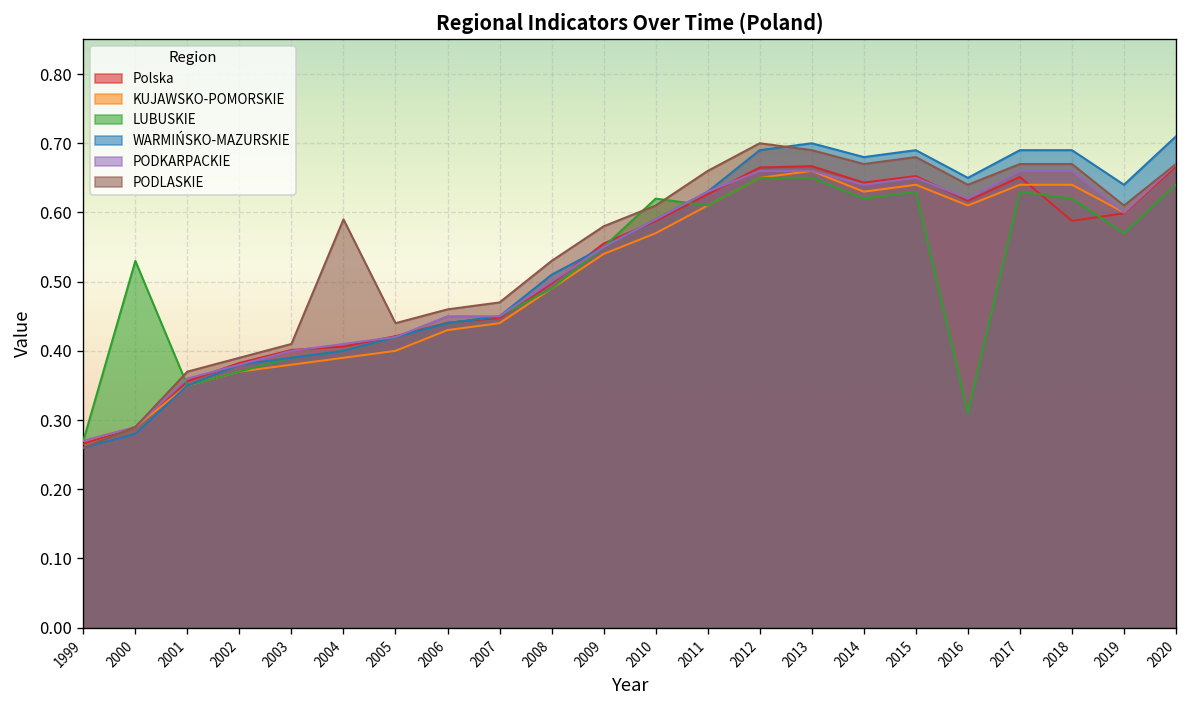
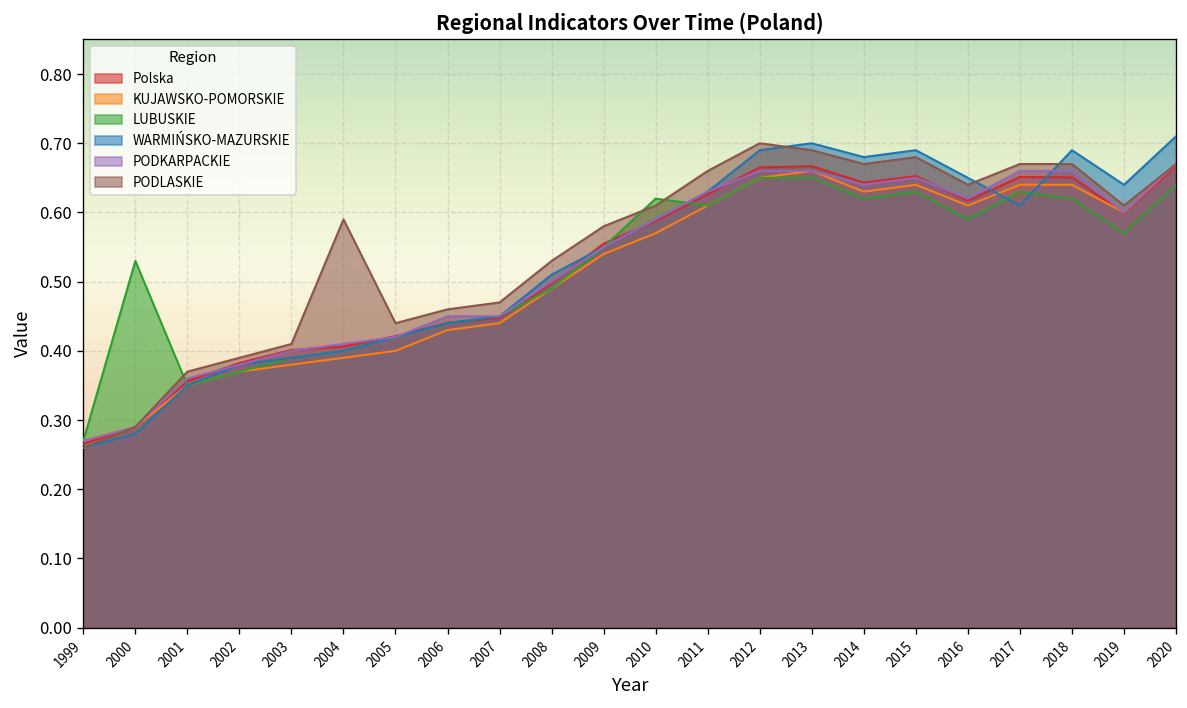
  {
    "Polska": {
      "1999": 0.27,
      "2009": 0.56,
      "2012": 0.67,
      "2013": 0.67,
      "2017": 0.65,
-     "2018": 0.59
+     "2018": 0.65
    },
    "KUJAWSKO-POMORSKIE": {
      "2003": 0.38,
      "2004": 0.39,
      "2005": 0.40,
      "2006": 0.43,
      "2007": 0.44,
      "2009": 0.54,
      "2010": 0.57,
      "2014": 0.63,
      "2015": 0.64,
      "2016": 0.61,
      "2017": 0.64,
      "2018": 0.64
    },
    "LUBUSKIE": {
      "2000": 0.53,
      "2010": 0.62,
      "2013": 0.65,
      "2014": 0.62,
      "2015": 0.63,
-     "2016": 0.31,
+     "2016": 0.59,
      "2017": 0.63,
      "2018": 0.62,
      "2019": 0.57,
      "2020": 0.64
    },
    "WARMIŃSKO-MAZURSKIE": {
      "2000": 0.28,
      "2008": 0.51,
      "2012": 0.69,
      "2013": 0.70,
      "2014": 0.68,
      "2015": 0.69,
      "2016": 0.65,
-     "2017": 0.69,
+     "2017": 0.61,
      "2018": 0.69,
      "2019": 0.64,
      "2020": 0.71
    },
    "PODKARPACKIE": {
      "2006": 0.45,
      "2012": 0.66,
      "2017": 0.66,
      "2018": 0.66
    },
    "PODLASKIE": {
      "2001": 0.37,
      "2002": 0.39,
      "2003": 0.41,
      "2004": 0.59,
      "2005": 0.44,
      "2006": 0.46,
      "2007": 0.47,
      "2008": 0.53,
      "2009": 0.58,
      "2010": 0.61,
      "2011": 0.66,
      "2012": 0.70,
      "2013": 0.69,
      "2014": 0.67,
      "2015": 0.68,
      "2016": 0.64,
      "2017": 0.67,
      "2018": 0.67,
      "2019": 0.61
    }
  }
